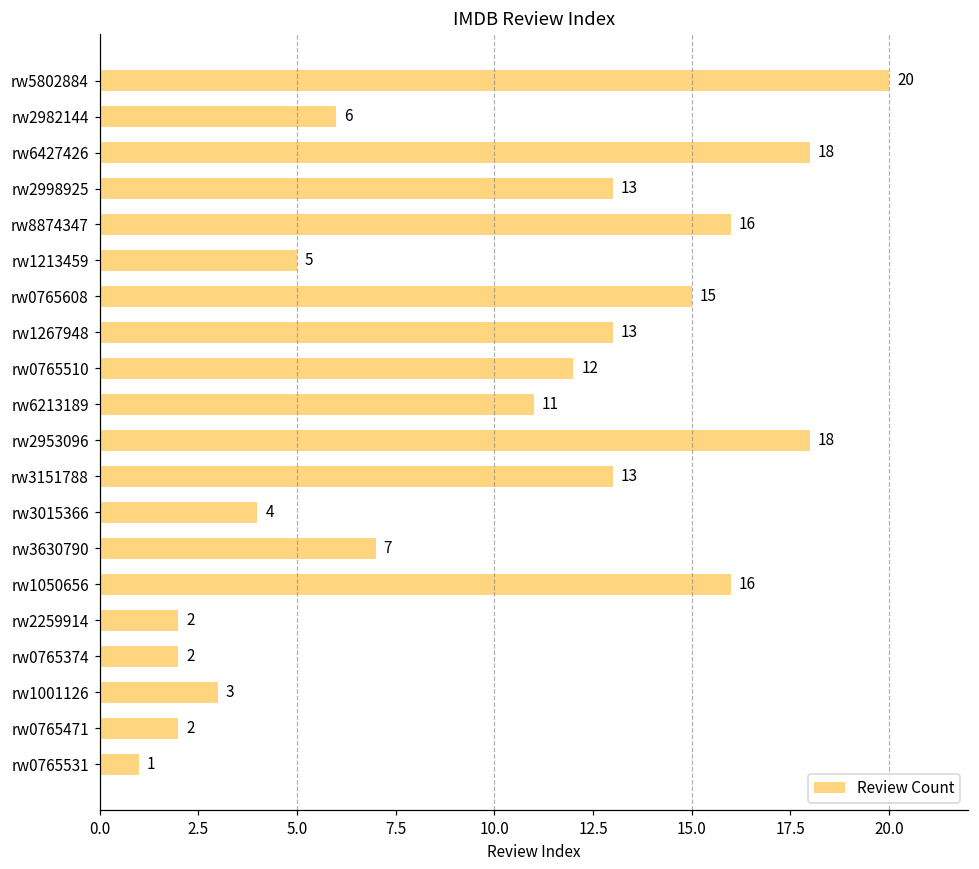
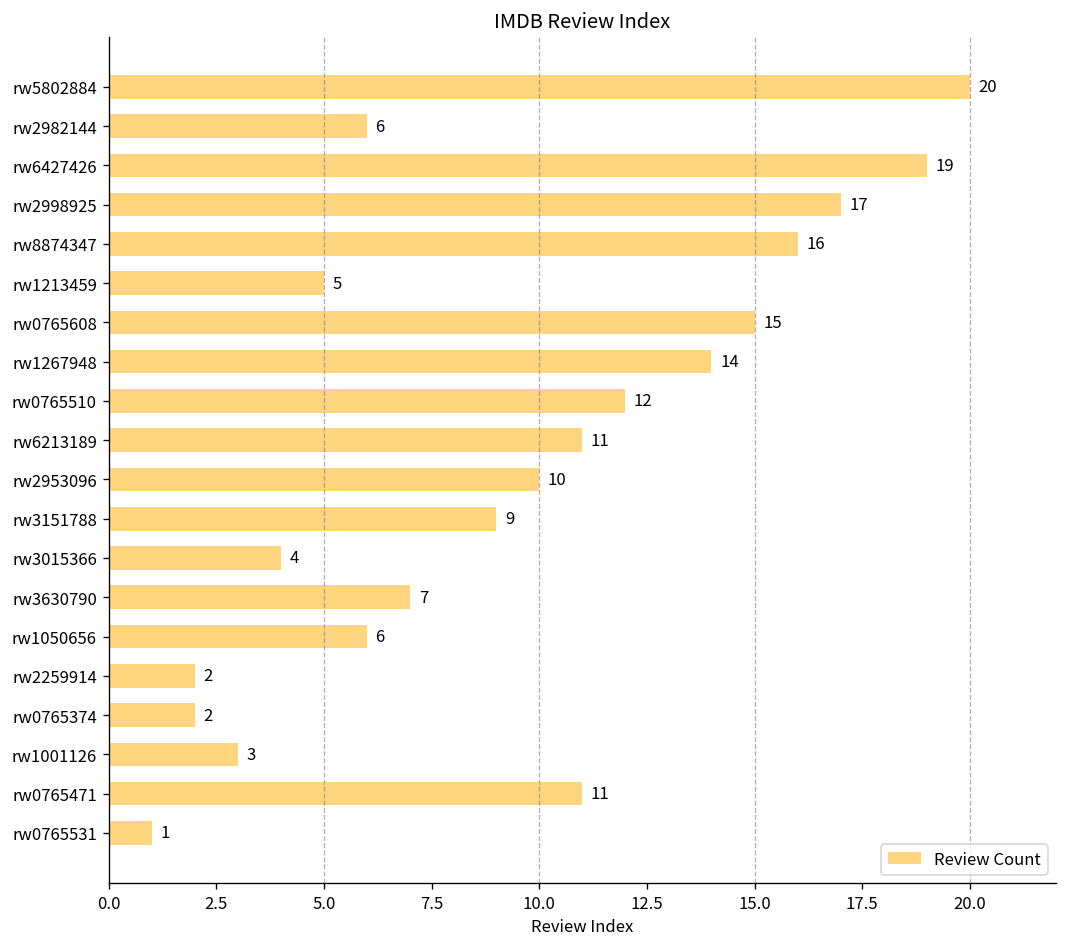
  {
    "rw5802884": 20,
    "rw2982144": 6,
-   "rw6427426": 18,
-   "rw2998925": 13,
+   "rw6427426": 19,
+   "rw2998925": 17,
    "rw8874347": 16,
    "rw1213459": 5,
    "rw0765608": 15,
-   "rw1267948": 13,
+   "rw1267948": 14,
    "rw0765510": 12,
    "rw6213189": 11,
-   "rw2953096": 18,
-   "rw3151788": 13,
+   "rw2953096": 10,
+   "rw3151788": 9,
    "rw3015366": 4,
    "rw3630790": 7,
-   "rw1050656": 16,
+   "rw1050656": 6,
    "rw2259914": 2,
    "rw0765374": 2,
    "rw1001126": 3,
-   "rw0765471": 2,
+   "rw0765471": 11,
    "rw0765531": 1
  }
